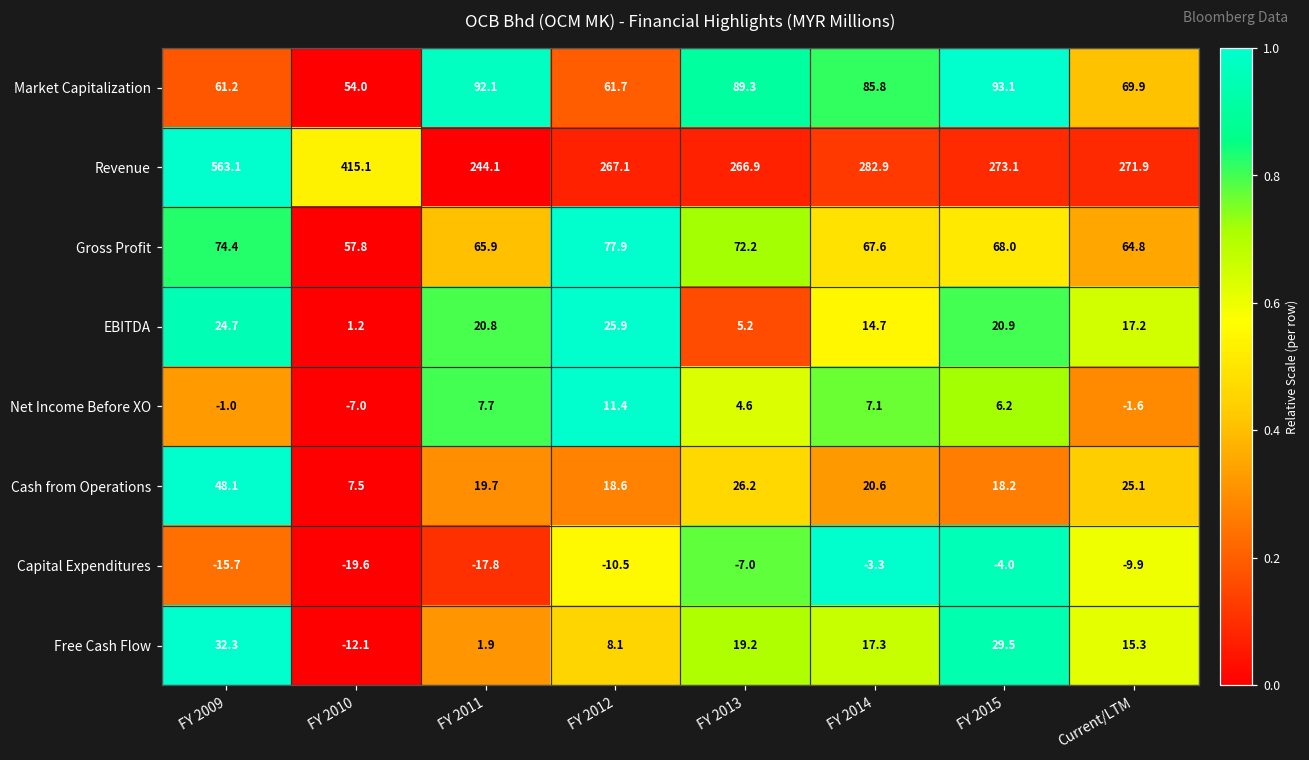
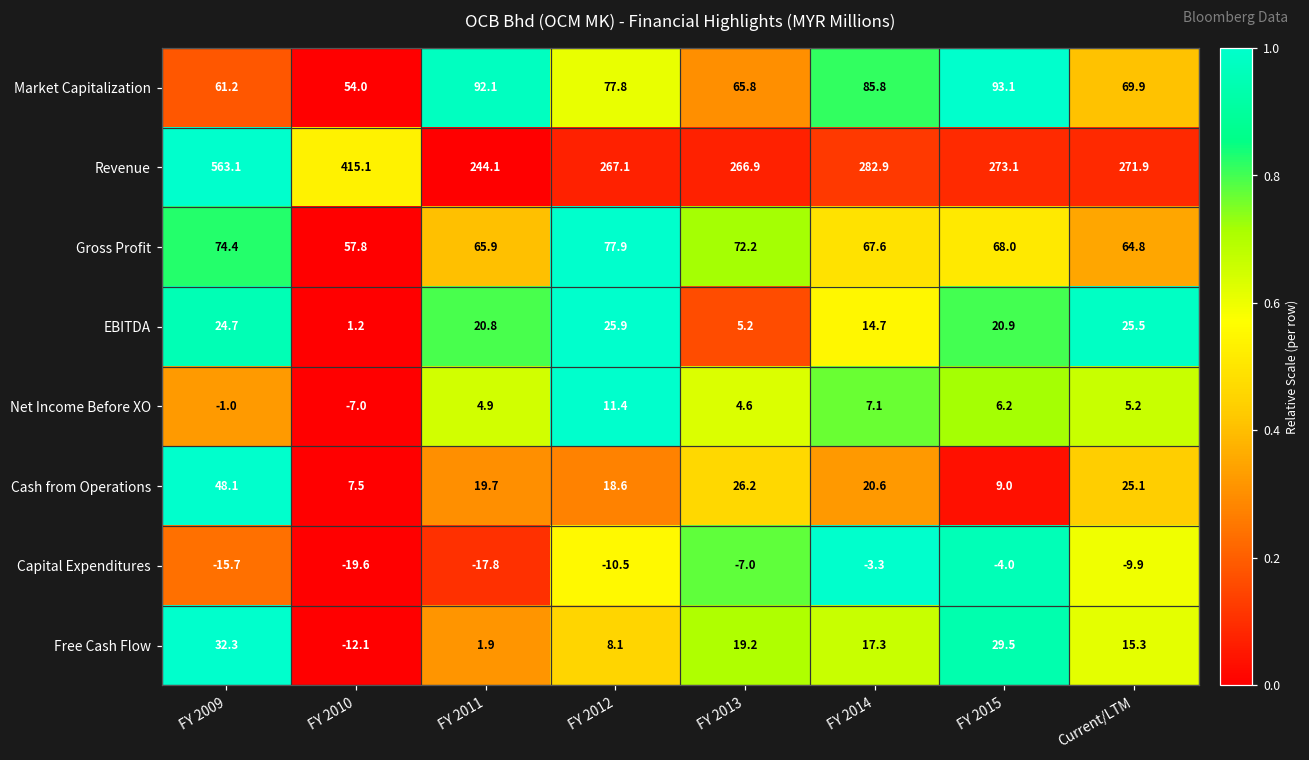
  {
    "Market Capitalization": {
      "FY 2009": 61.2,
      "FY 2010": 54.0,
      "FY 2011": 92.1,
-     "FY 2012": 61.7,
-     "FY 2013": 89.3,
+     "FY 2012": 77.8,
+     "FY 2013": 65.8,
      "FY 2014": 85.8,
      "FY 2015": 93.1,
      "Current/LTM": 69.9
    },
    "Revenue": {
      "FY 2009": 563.1,
      "FY 2010": 415.1,
      "FY 2011": 244.1,
      "FY 2012": 267.1,
      "FY 2013": 266.9,
      "FY 2014": 282.9,
      "FY 2015": 273.1,
      "Current/LTM": 271.9
    },
    "Gross Profit": {
      "FY 2009": 74.4,
      "FY 2010": 57.8,
      "FY 2011": 65.9,
      "FY 2012": 77.9,
      "FY 2013": 72.2,
      "FY 2014": 67.6,
      "FY 2015": 68.0,
      "Current/LTM": 64.8
    },
    "EBITDA": {
      "FY 2009": 24.7,
      "FY 2010": 1.2,
      "FY 2011": 20.8,
      "FY 2012": 25.9,
      "FY 2013": 5.2,
      "FY 2014": 14.7,
      "FY 2015": 20.9,
-     "Current/LTM": 17.2
+     "Current/LTM": 25.5
    },
    "Net Income Before XO": {
      "FY 2009": -1.0,
      "FY 2010": -7.0,
-     "FY 2011": 7.7,
+     "FY 2011": 4.9,
      "FY 2012": 11.4,
      "FY 2013": 4.6,
      "FY 2014": 7.1,
      "FY 2015": 6.2,
-     "Current/LTM": -1.6
+     "Current/LTM": 5.2
    },
    "Cash from Operations": {
      "FY 2009": 48.1,
      "FY 2010": 7.5,
      "FY 2011": 19.7,
      "FY 2012": 18.6,
      "FY 2013": 26.2,
      "FY 2014": 20.6,
-     "FY 2015": 18.2,
+     "FY 2015": 9.0,
      "Current/LTM": 25.1
    },
    "Capital Expenditures": {
      "FY 2009": -15.7,
      "FY 2010": -19.6,
      "FY 2011": -17.8,
      "FY 2012": -10.5,
      "FY 2013": -7.0,
      "FY 2014": -3.3,
      "FY 2015": -4.0,
      "Current/LTM": -9.9
    },
    "Free Cash Flow": {
      "FY 2009": 32.3,
      "FY 2010": -12.1,
      "FY 2011": 1.9,
      "FY 2012": 8.1,
      "FY 2013": 19.2,
      "FY 2014": 17.3,
      "FY 2015": 29.5,
      "Current/LTM": 15.3
    }
  }
